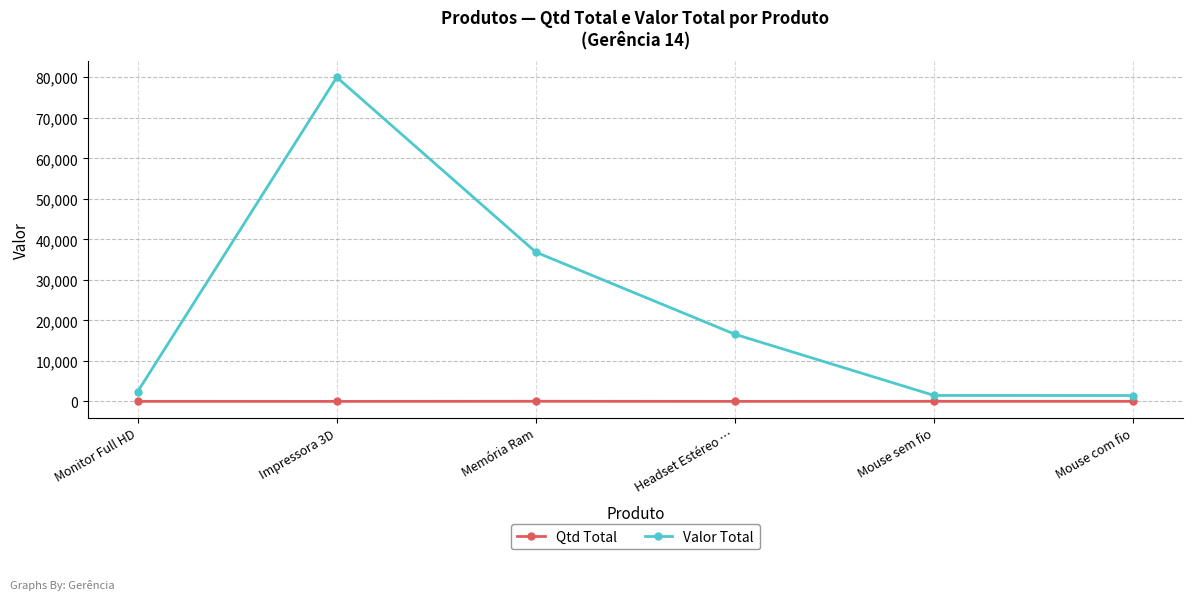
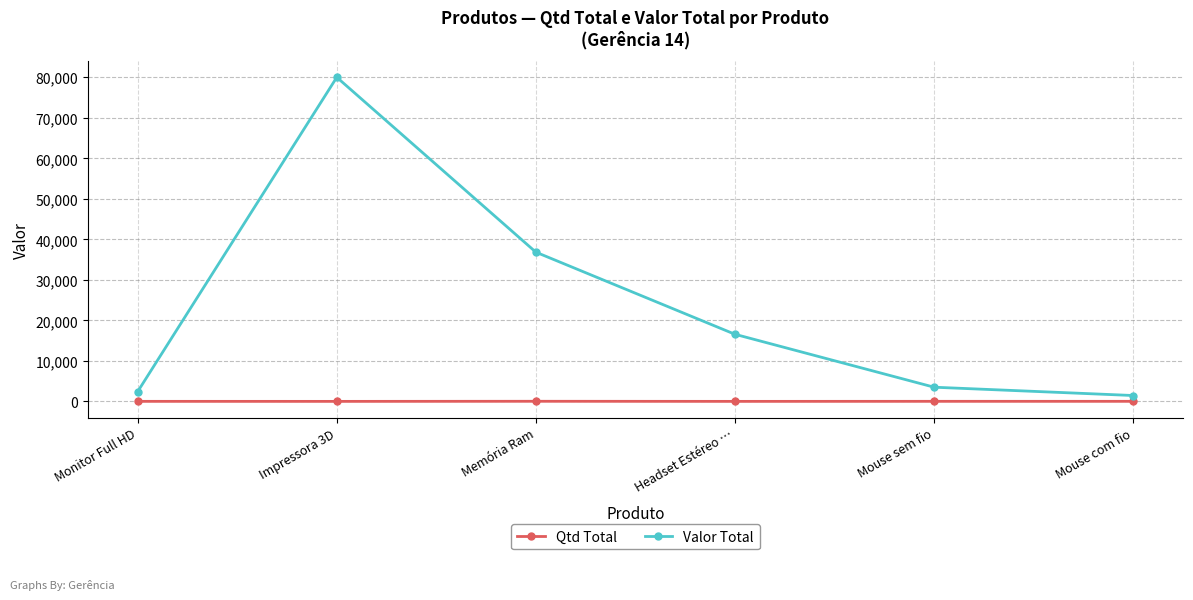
  {
    "Qtd Total": {
      "Monitor Full HD": "0",
      "Impressora 3D": "0",
      "Memória Ram": "0",
      "Headset Estéreo …": "0",
      "Mouse sem fio": "0",
      "Mouse com fio": "0"
    },
    "Valor Total": {
      "Monitor Full HD": "2,000",
      "Impressora 3D": "80,000",
      "Memória Ram": "37,000",
      "Headset Estéreo …": "17,000",
-     "Mouse sem fio": "1,000",
+     "Mouse sem fio": "4,000",
      "Mouse com fio": "1,000"
    }
  }
